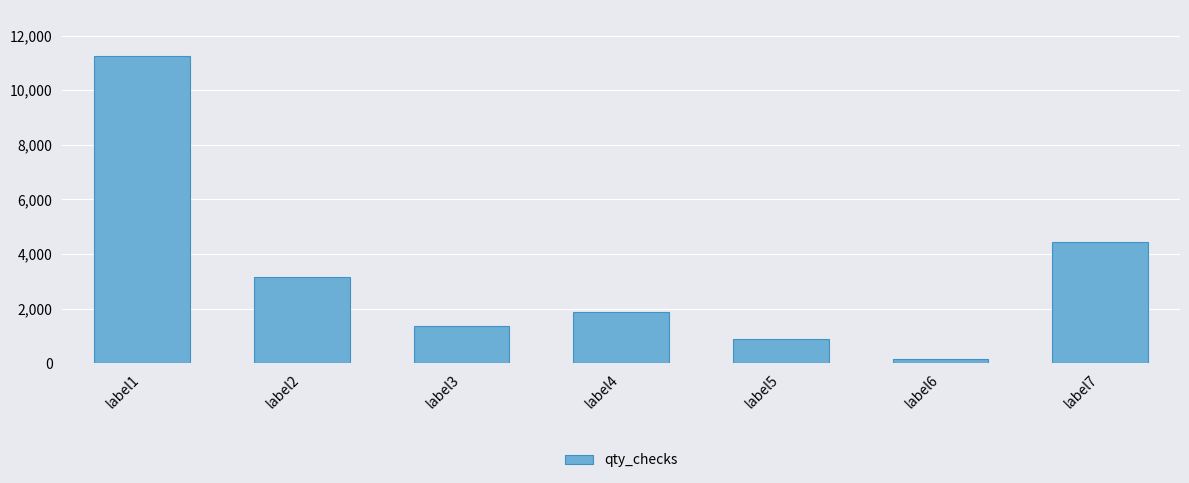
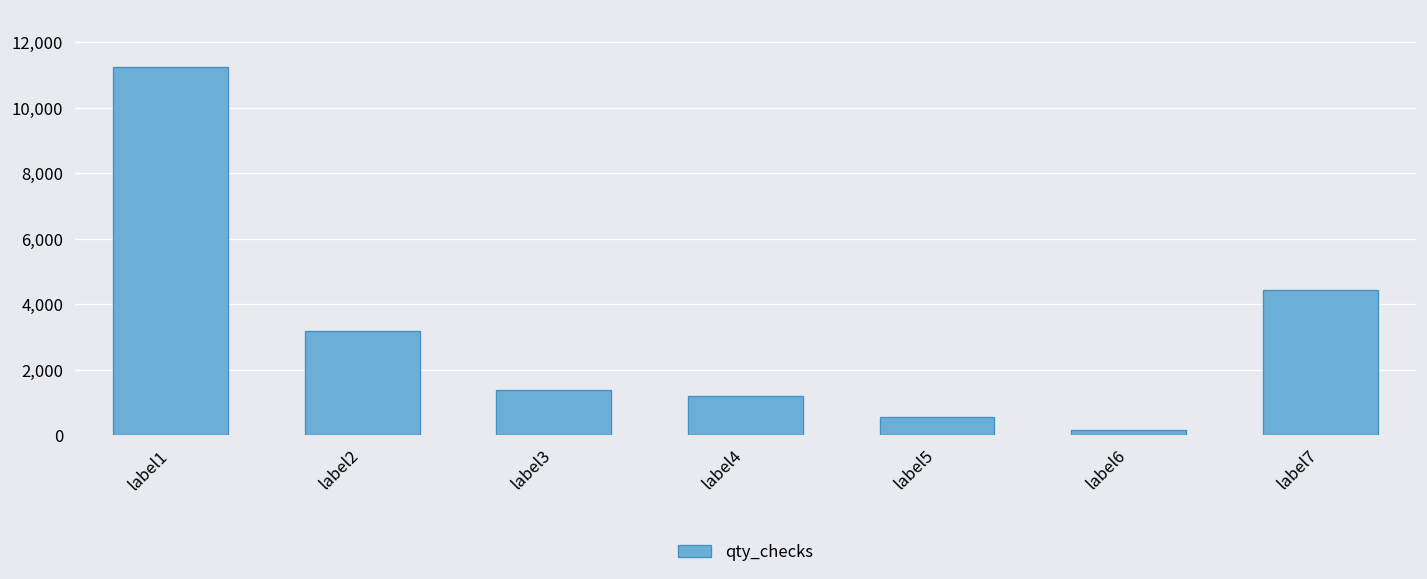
  {
    "label1": "11,300",
    "label2": "3,200",
    "label3": "1,400",
-   "label4": "1,900",
-   "label5": "900",
+   "label4": "1,200",
+   "label5": "600",
    "label6": "200",
    "label7": "4,400"
  }
